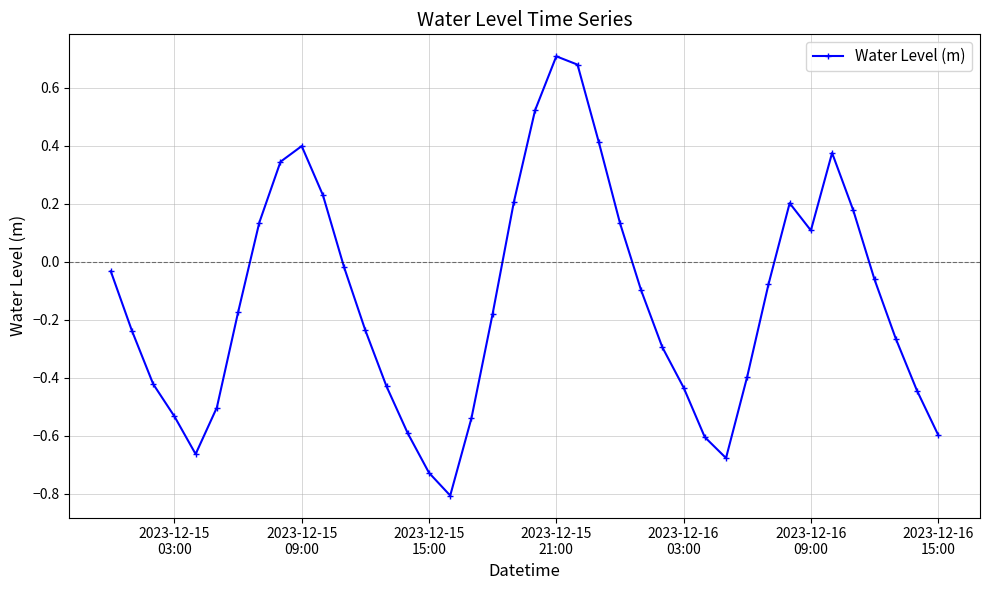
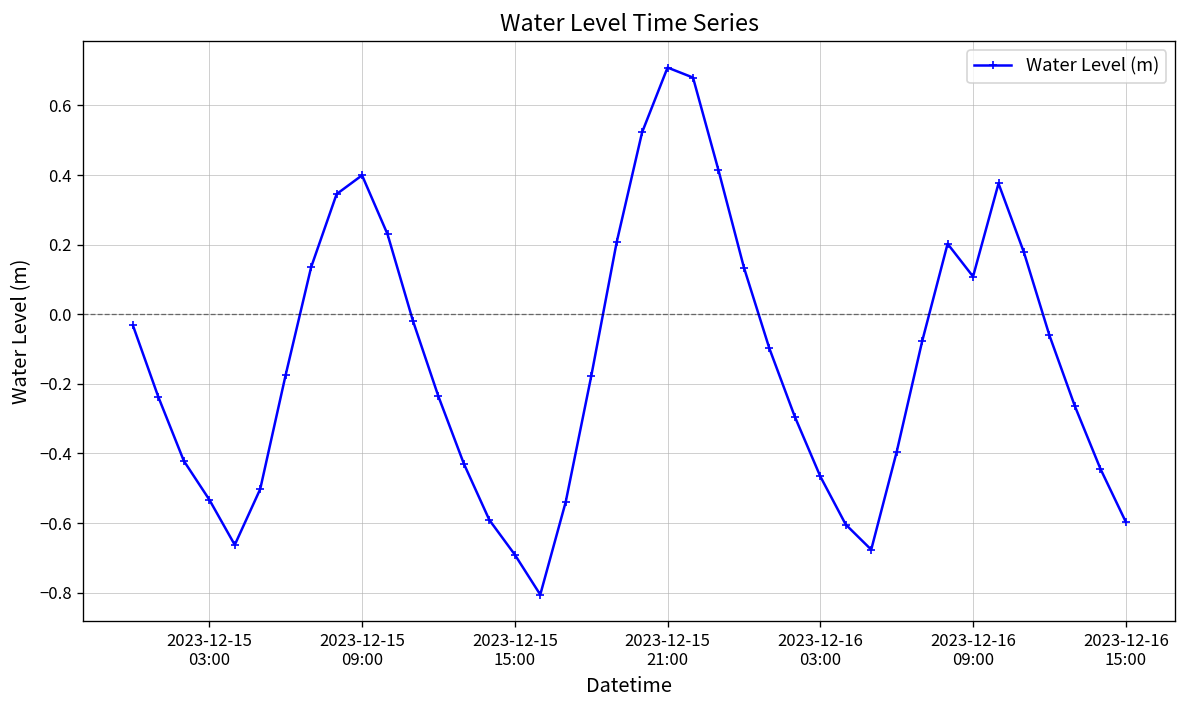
  {
    "2023-12-15 03:00": -0.53,
    "2023-12-15 09:00": 0.40,
-   "2023-12-15 15:00": -0.73,
+   "2023-12-15 15:00": -0.69,
    "2023-12-15 21:00": 0.71,
-   "2023-12-16 03:00": -0.43,
+   "2023-12-16 03:00": -0.47,
    "2023-12-16 09:00": 0.11,
    "2023-12-16 15:00": -0.60
  }
